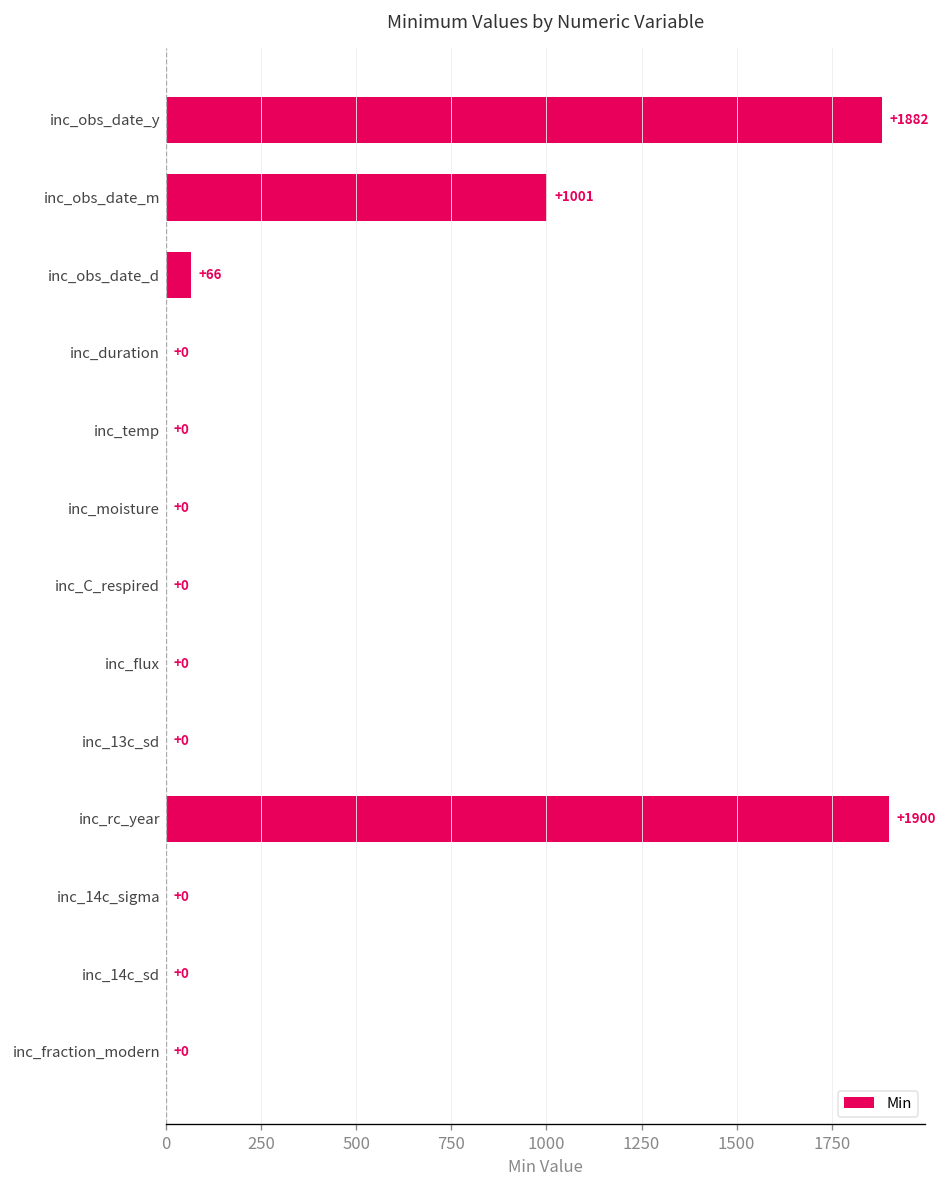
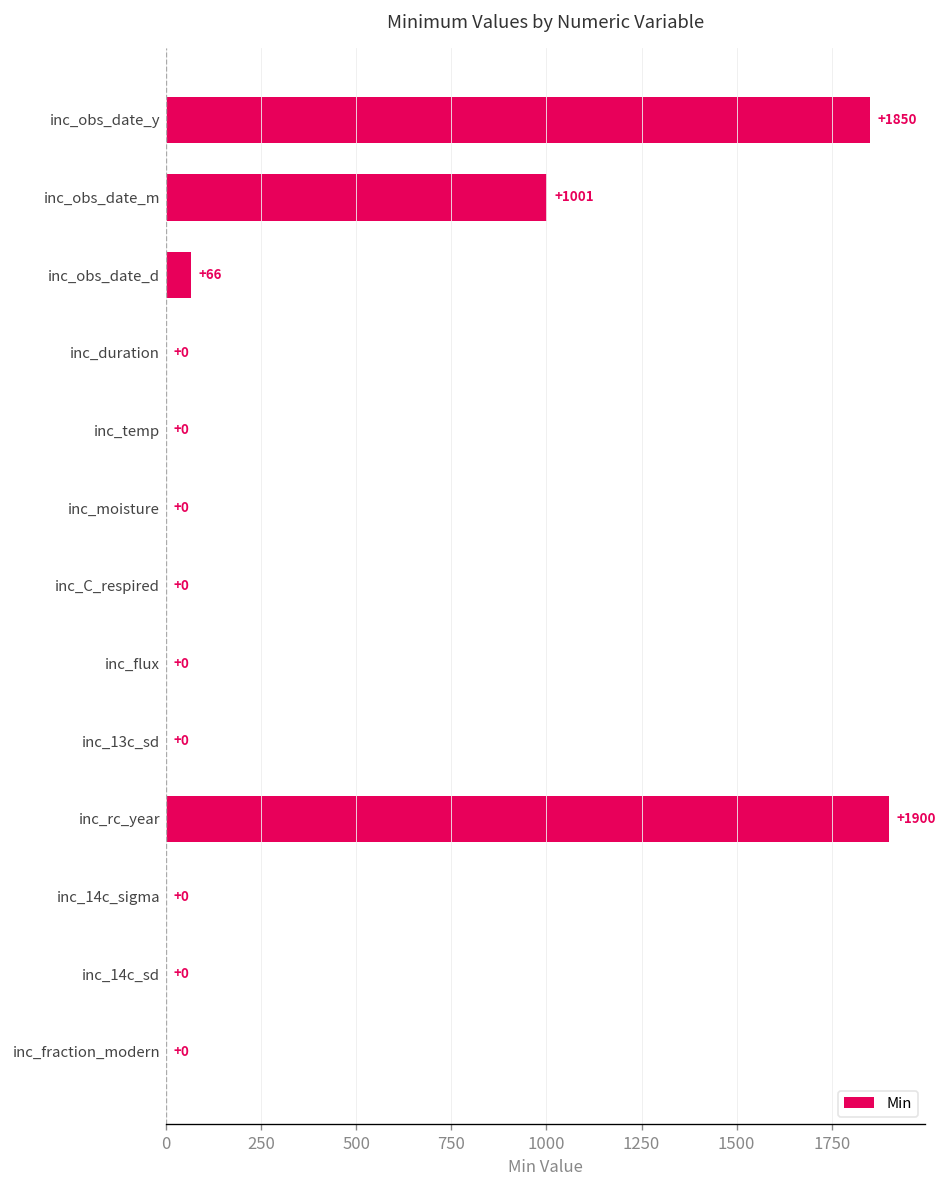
  {
-   "inc_obs_date_y": "+1882",
+   "inc_obs_date_y": "+1850",
    "inc_obs_date_m": "+1001",
    "inc_obs_date_d": "+66",
    "inc_duration": "+0",
    "inc_temp": "+0",
    "inc_moisture": "+0",
    "inc_C_respired": "+0",
    "inc_flux": "+0",
    "inc_13c_sd": "+0",
    "inc_rc_year": "+1900",
    "inc_14c_sigma": "+0",
    "inc_14c_sd": "+0",
    "inc_fraction_modern": "+0"
  }
